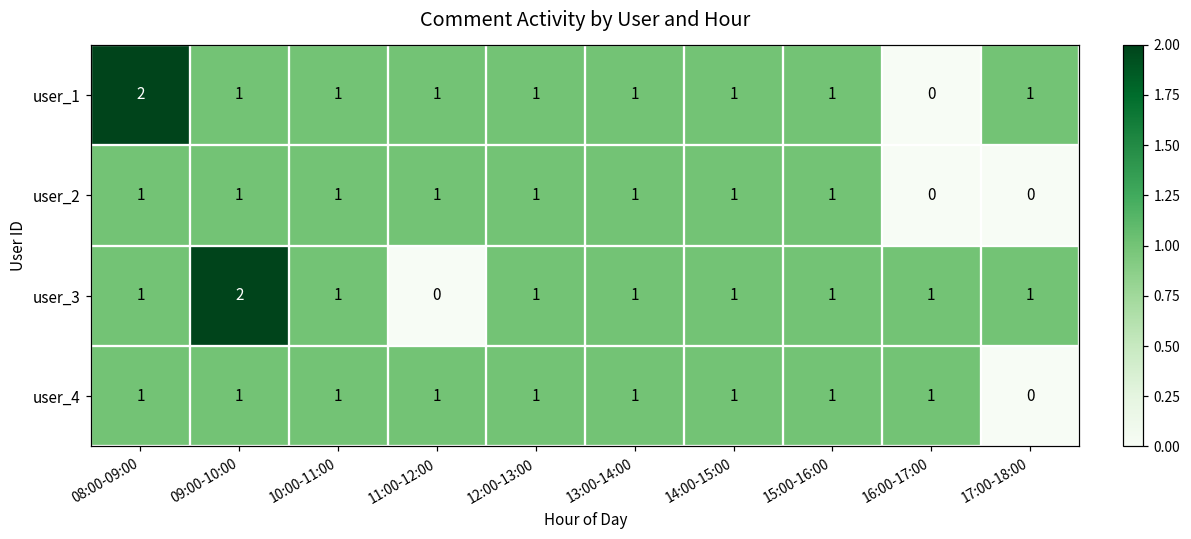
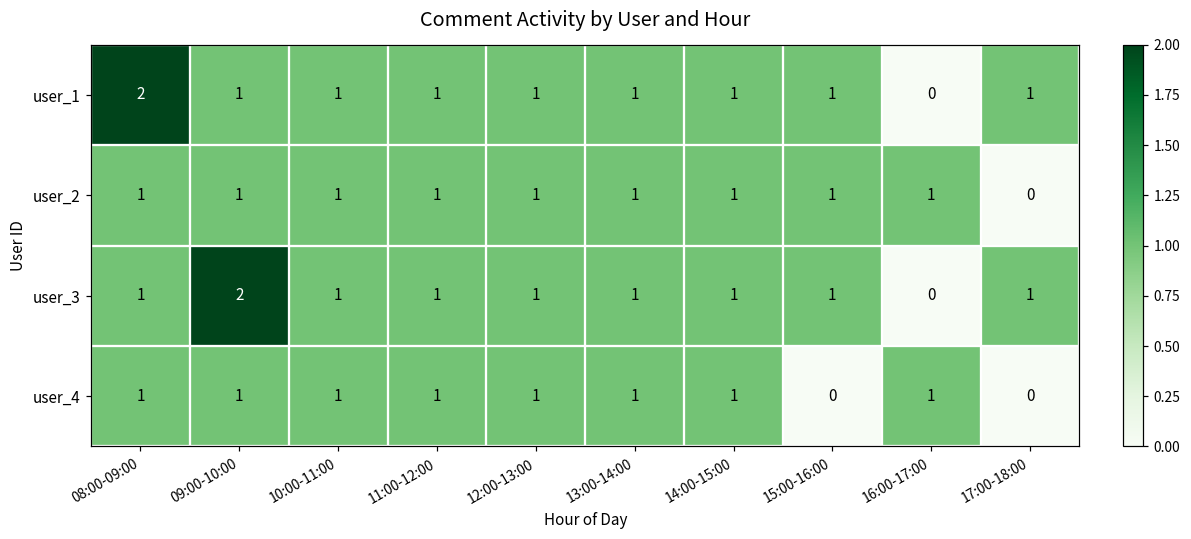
  {
    "user_1": {
      "08:00-09:00": 2,
      "09:00-10:00": 1,
      "10:00-11:00": 1,
      "11:00-12:00": 1,
      "12:00-13:00": 1,
      "13:00-14:00": 1,
      "14:00-15:00": 1,
      "15:00-16:00": 1,
      "16:00-17:00": 0,
      "17:00-18:00": 1
    },
    "user_2": {
      "08:00-09:00": 1,
      "09:00-10:00": 1,
      "10:00-11:00": 1,
      "11:00-12:00": 1,
      "12:00-13:00": 1,
      "13:00-14:00": 1,
      "14:00-15:00": 1,
      "15:00-16:00": 1,
-     "16:00-17:00": 0,
+     "16:00-17:00": 1,
      "17:00-18:00": 0
    },
    "user_3": {
      "08:00-09:00": 1,
      "09:00-10:00": 2,
      "10:00-11:00": 1,
-     "11:00-12:00": 0,
+     "11:00-12:00": 1,
      "12:00-13:00": 1,
      "13:00-14:00": 1,
      "14:00-15:00": 1,
      "15:00-16:00": 1,
-     "16:00-17:00": 1,
+     "16:00-17:00": 0,
      "17:00-18:00": 1
    },
    "user_4": {
      "08:00-09:00": 1,
      "09:00-10:00": 1,
      "10:00-11:00": 1,
      "11:00-12:00": 1,
      "12:00-13:00": 1,
      "13:00-14:00": 1,
      "14:00-15:00": 1,
-     "15:00-16:00": 1,
+     "15:00-16:00": 0,
      "16:00-17:00": 1,
      "17:00-18:00": 0
    }
  }
